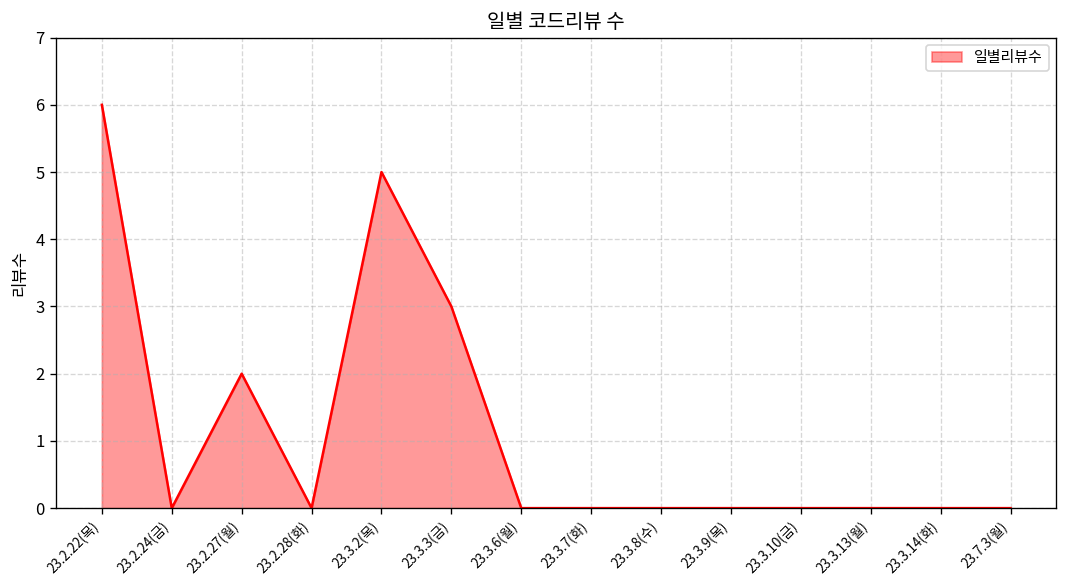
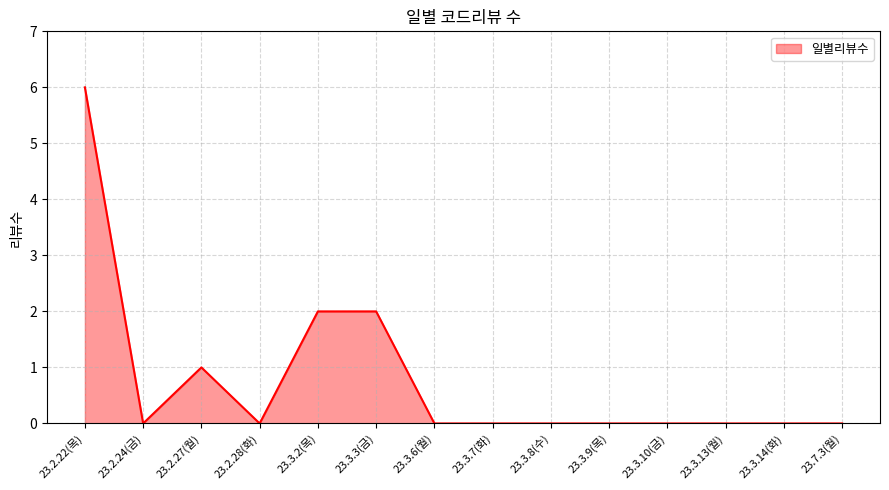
  {
    "23.2.22(목)": 6,
    "23.2.24(금)": 0,
-   "23.2.27(월)": 2,
+   "23.2.27(월)": 1,
    "23.2.28(화)": 0,
-   "23.3.2(목)": 5,
-   "23.3.3(금)": 3,
+   "23.3.2(목)": 2,
+   "23.3.3(금)": 2,
    "23.3.6(월)": 0,
    "23.3.7(화)": 0,
    "23.3.8(수)": 0,
    "23.3.9(목)": 0,
    "23.3.10(금)": 0,
    "23.3.13(월)": 0,
    "23.3.14(화)": 0,
    "23.7.3(월)": 0
  }
